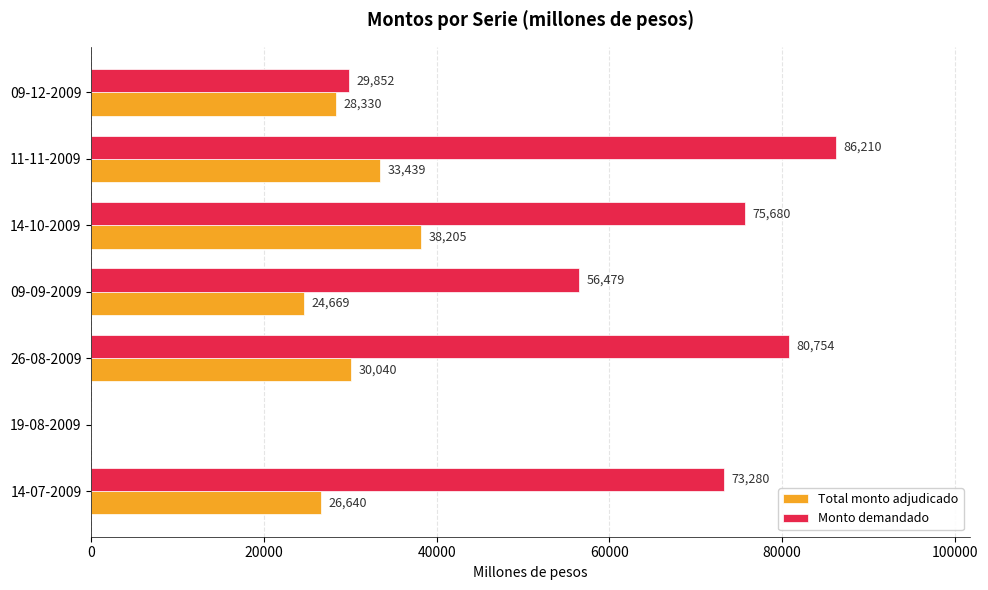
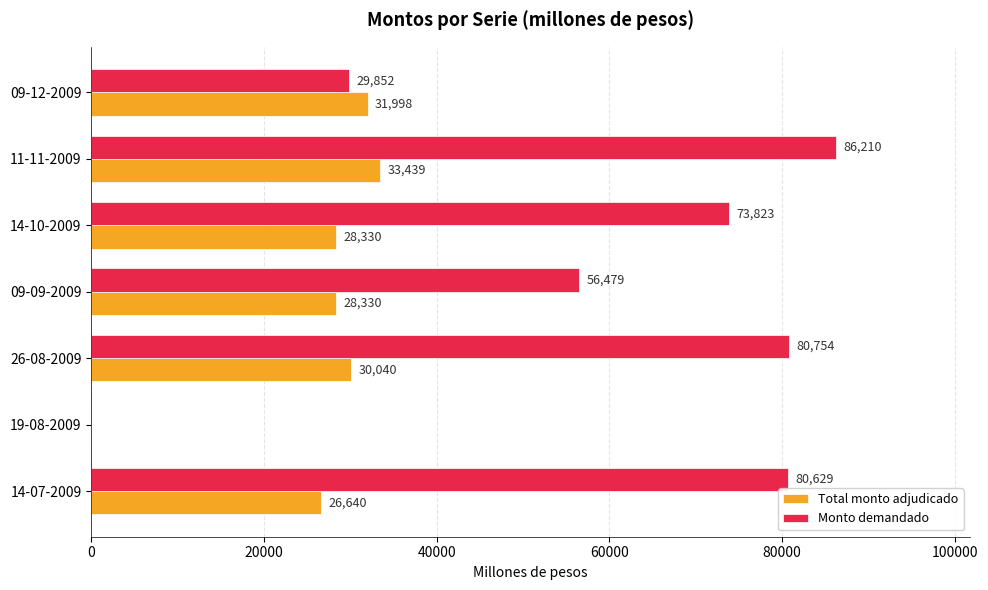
  {
    "Total monto adjudicado": {
-     "09-12-2009": "28,330",
+     "09-12-2009": "31,998",
      "11-11-2009": "33,439",
-     "14-10-2009": "38,205",
-     "09-09-2009": "24,669",
+     "14-10-2009": "28,330",
+     "09-09-2009": "28,330",
      "26-08-2009": "30,040",
      "14-07-2009": "26,640"
    },
    "Monto demandado": {
      "09-12-2009": "29,852",
      "11-11-2009": "86,210",
-     "14-10-2009": "75,680",
+     "14-10-2009": "73,823",
      "09-09-2009": "56,479",
      "26-08-2009": "80,754",
-     "14-07-2009": "73,280"
+     "14-07-2009": "80,629"
    }
  }
